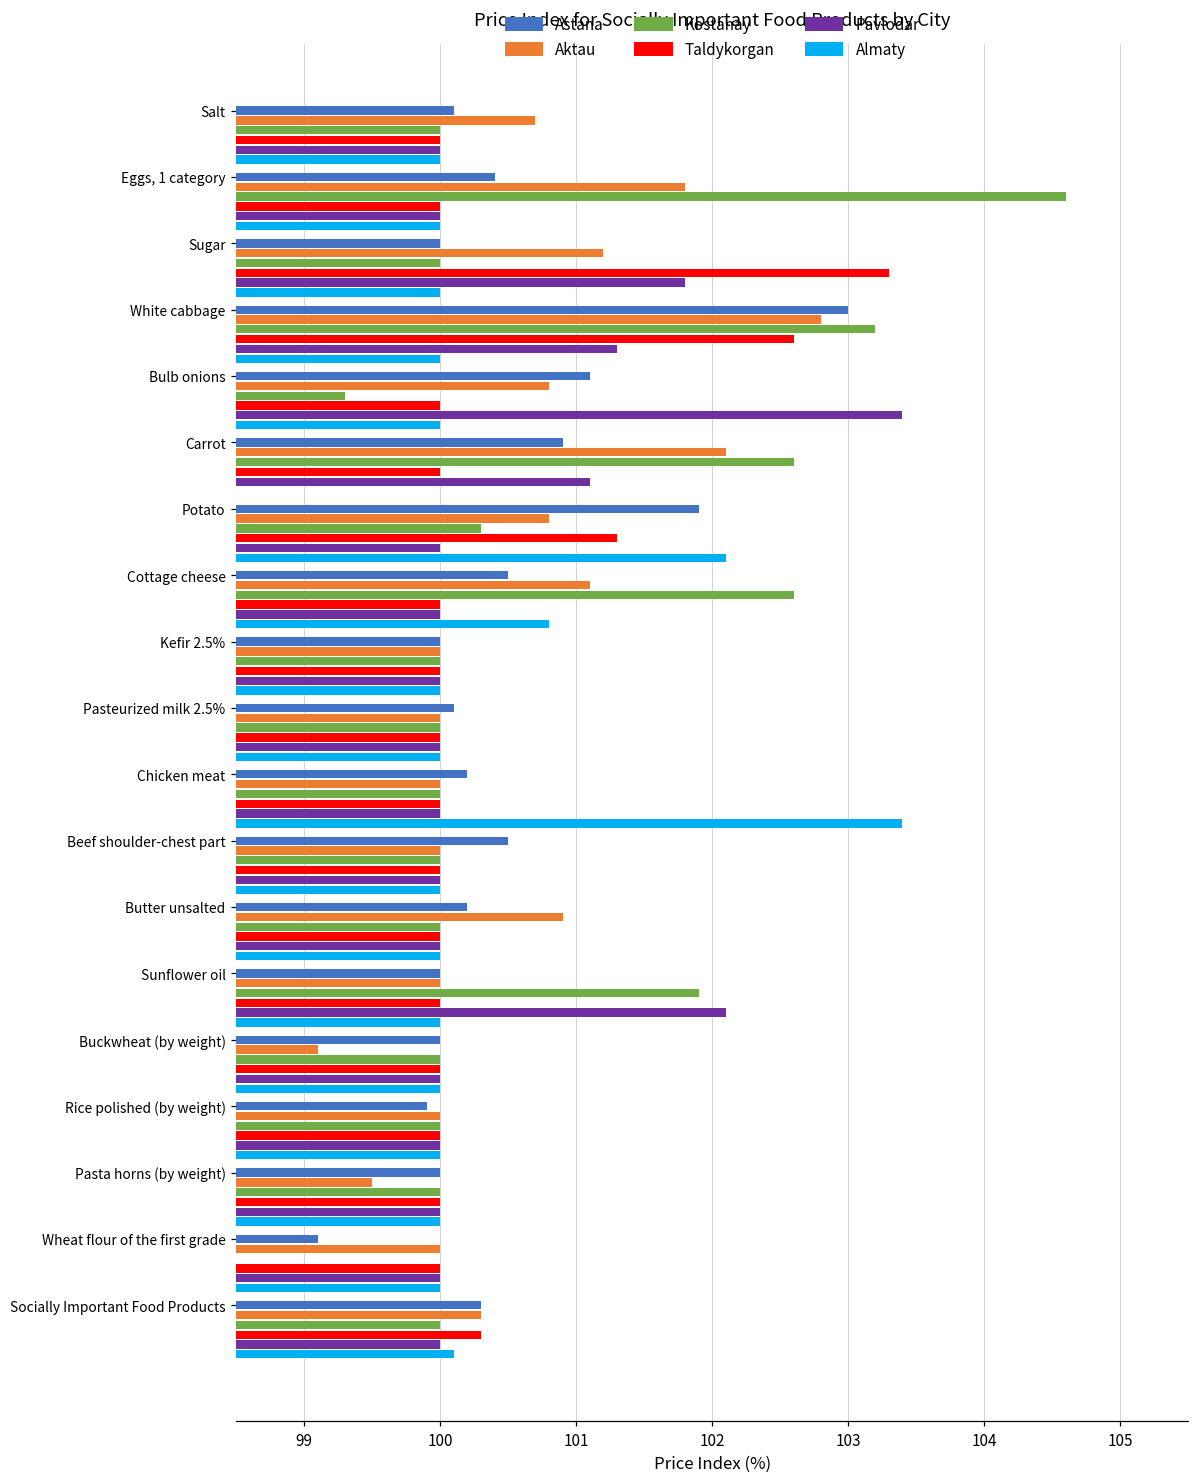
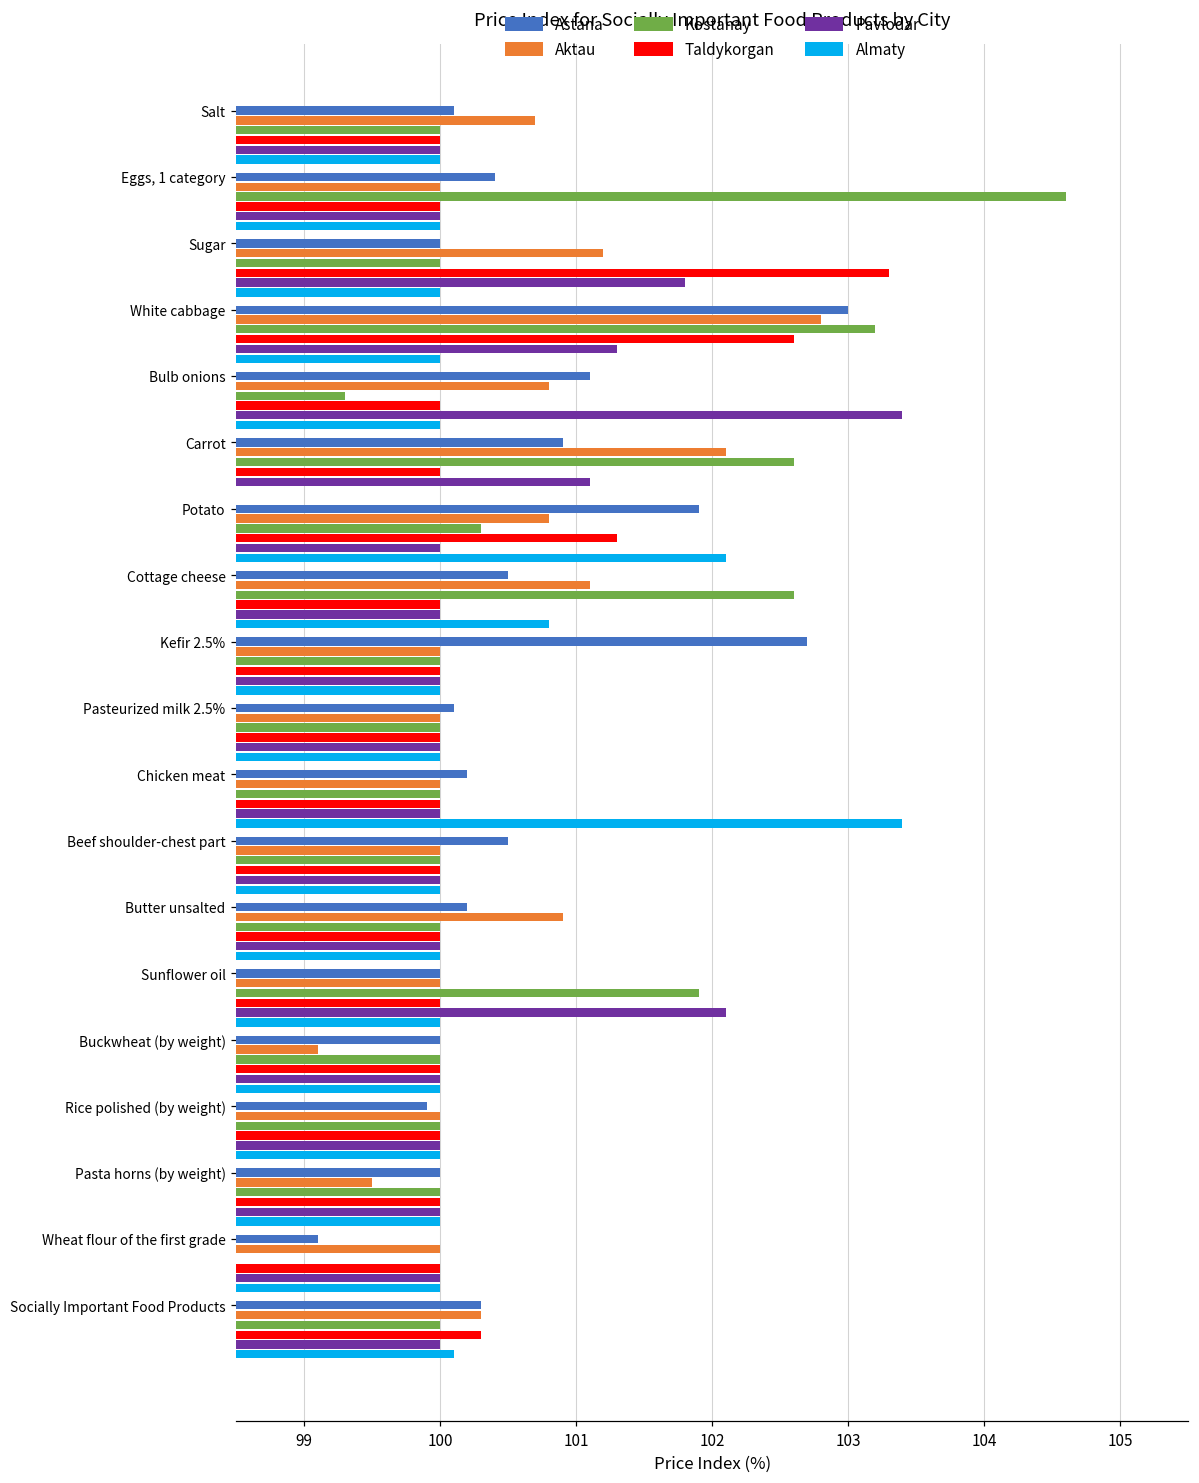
  {
    "Astana": {
      "Salt": 100.1,
      "Eggs, 1 category": 100.4,
      "Sugar": 100.0,
      "White cabbage": 103.0,
      "Bulb onions": 101.1,
      "Carrot": 100.9,
      "Potato": 101.9,
      "Cottage cheese": 100.5,
-     "Kefir 2.5%": 100.0,
+     "Kefir 2.5%": 102.7,
      "Pasteurized milk 2.5%": 100.1,
      "Chicken meat": 100.2,
      "Beef shoulder-chest part": 100.5,
      "Butter unsalted": 100.2,
      "Sunflower oil": 100.0,
      "Buckwheat (by weight)": 100.0,
      "Rice polished (by weight)": 99.9,
      "Pasta horns (by weight)": 100.0,
      "Wheat flour of the first grade": 99.1,
      "Socially Important Food Products": 100.3
    },
    "Aktau": {
      "Salt": 100.7,
-     "Eggs, 1 category": 101.8,
+     "Eggs, 1 category": 100.0,
      "Sugar": 101.2,
      "White cabbage": 102.8,
      "Bulb onions": 100.8,
      "Carrot": 102.1,
      "Potato": 100.8,
      "Cottage cheese": 101.1,
      "Kefir 2.5%": 100.0,
      "Pasteurized milk 2.5%": 100.0,
      "Chicken meat": 100.0,
      "Beef shoulder-chest part": 100.0,
      "Butter unsalted": 100.9,
      "Sunflower oil": 100.0,
      "Buckwheat (by weight)": 99.1,
      "Rice polished (by weight)": 100.0,
      "Pasta horns (by weight)": 99.5,
      "Wheat flour of the first grade": 100.0,
      "Socially Important Food Products": 100.3
    },
    "Kostanay": {
      "Salt": 100.0,
      "Eggs, 1 category": 104.6,
      "Sugar": 100.0,
      "White cabbage": 103.2,
      "Bulb onions": 99.3,
      "Carrot": 102.6,
      "Potato": 100.3,
      "Cottage cheese": 102.6,
      "Kefir 2.5%": 100.0,
      "Pasteurized milk 2.5%": 100.0,
      "Chicken meat": 100.0,
      "Beef shoulder-chest part": 100.0,
      "Butter unsalted": 100.0,
      "Sunflower oil": 101.9,
      "Buckwheat (by weight)": 100.0,
      "Rice polished (by weight)": 100.0,
      "Pasta horns (by weight)": 100.0,
      "Socially Important Food Products": 100.0
    },
    "Taldykorgan": {
      "Salt": 100.0,
      "Eggs, 1 category": 100.0,
      "Sugar": 103.3,
      "White cabbage": 102.6,
      "Bulb onions": 100.0,
      "Carrot": 100.0,
      "Potato": 101.3,
      "Cottage cheese": 100.0,
      "Kefir 2.5%": 100.0,
      "Pasteurized milk 2.5%": 100.0,
      "Chicken meat": 100.0,
      "Beef shoulder-chest part": 100.0,
      "Butter unsalted": 100.0,
      "Sunflower oil": 100.0,
      "Buckwheat (by weight)": 100.0,
      "Rice polished (by weight)": 100.0,
      "Pasta horns (by weight)": 100.0,
      "Wheat flour of the first grade": 100.0,
      "Socially Important Food Products": 100.3
    }
  }
